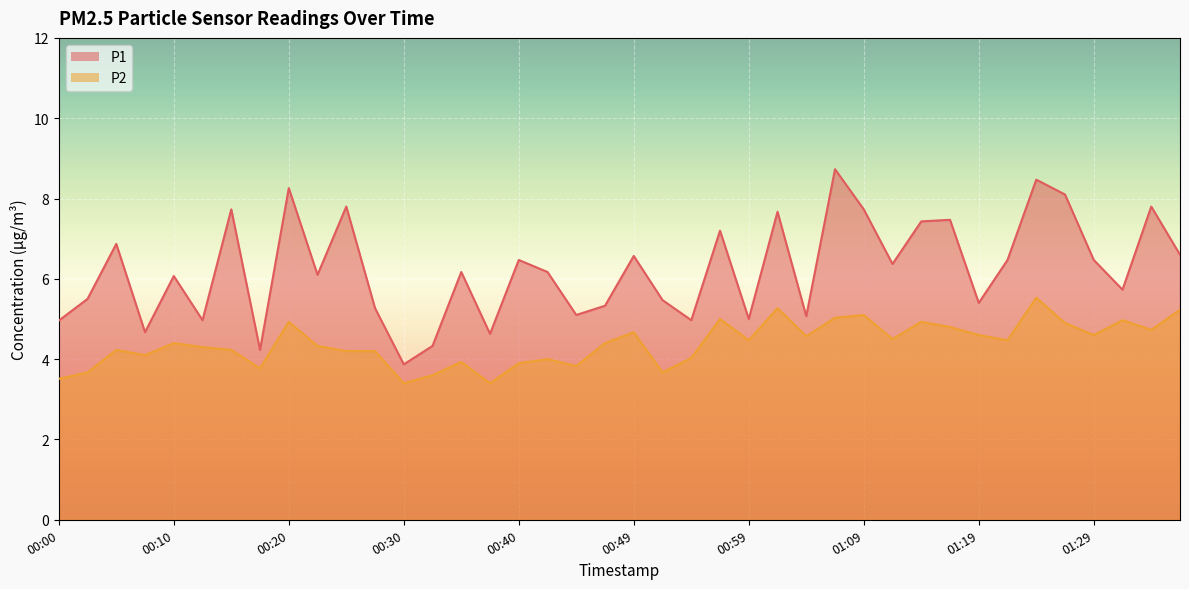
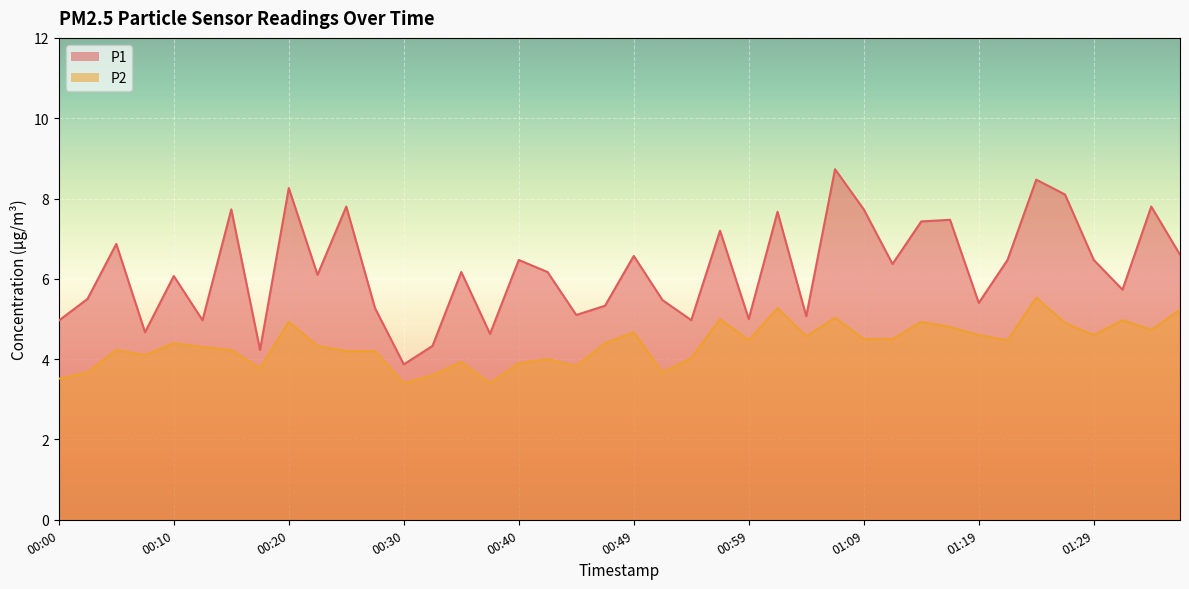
  {
    "P1": {
      "00:00": 5.0,
      "00:10": 6.1,
      "00:20": 8.3,
      "00:30": 3.9,
      "00:40": 6.5,
      "00:49": 6.6,
      "00:59": 5.0,
      "01:09": 7.7,
      "01:19": 5.4,
      "01:29": 6.5
    },
    "P2": {
      "00:00": 3.5,
      "00:10": 4.4,
      "00:20": 4.9,
      "00:30": 3.4,
      "00:40": 3.9,
      "00:49": 4.7,
      "00:59": 4.5,
-     "01:09": 5.1,
+     "01:09": 4.5,
      "01:19": 4.6,
      "01:29": 4.6
    }
  }
